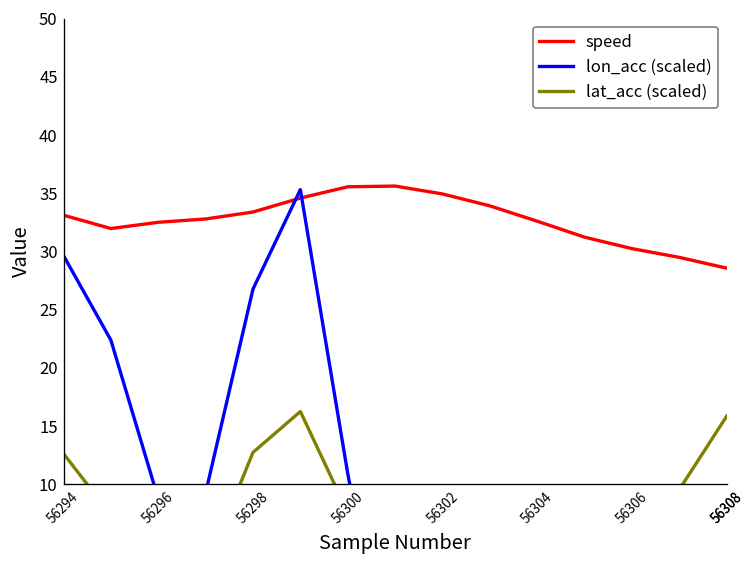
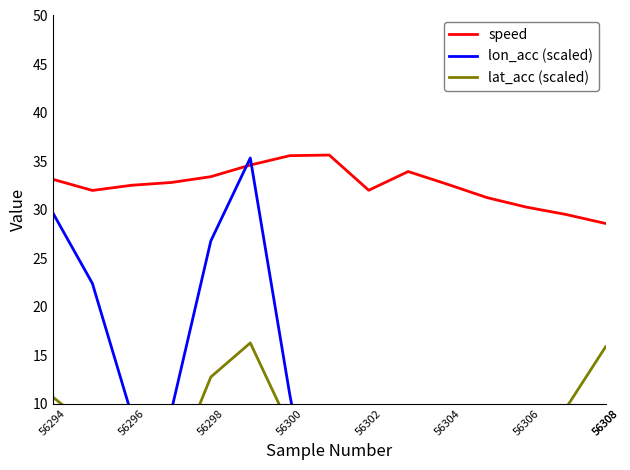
  {
    "speed": {
      "56294": 33,
      "56296": 33,
      "56298": 33,
      "56300": 36,
-     "56302": 35,
+     "56302": 32,
      "56304": 33,
      "56306": 30,
      "56308": 29
    },
    "lon_acc (scaled)": {
      "56294": 30,
      "56298": 27,
      "56300": 11
    },
    "lat_acc (scaled)": {
-     "56294": 13,
+     "56294": 11,
      "56298": 13,
      "56308": 16
    }
  }
